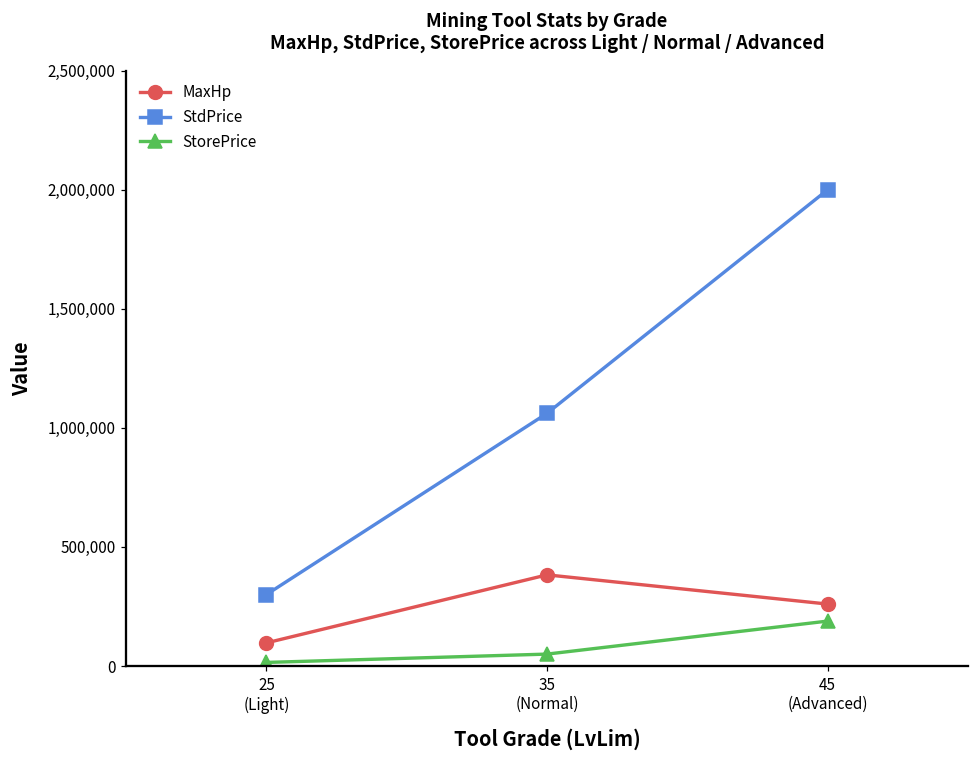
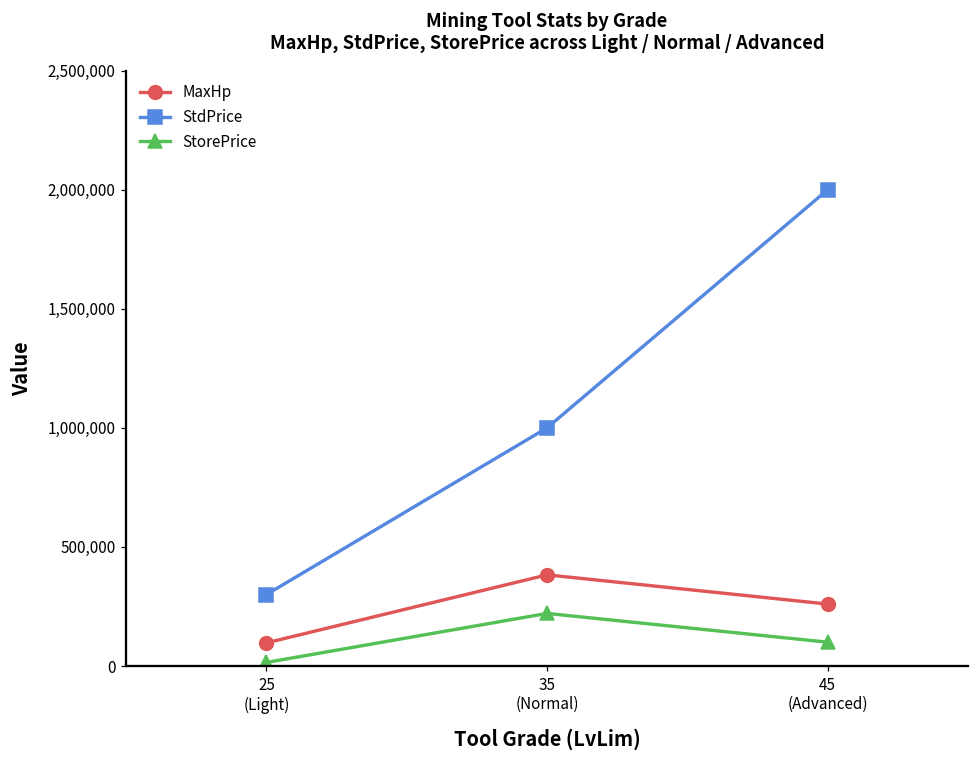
  {
    "MaxHp": {
      "25 (Light)": "100,000",
      "35 (Normal)": "380,000",
      "45 (Advanced)": "260,000"
    },
    "StdPrice": {
      "25 (Light)": "300,000",
-     "35 (Normal)": "1,060,000",
+     "35 (Normal)": "1,000,000",
      "45 (Advanced)": "2,000,000"
    },
    "StorePrice": {
      "25 (Light)": "20,000",
-     "35 (Normal)": "50,000",
-     "45 (Advanced)": "190,000"
+     "35 (Normal)": "220,000",
+     "45 (Advanced)": "100,000"
    }
  }
